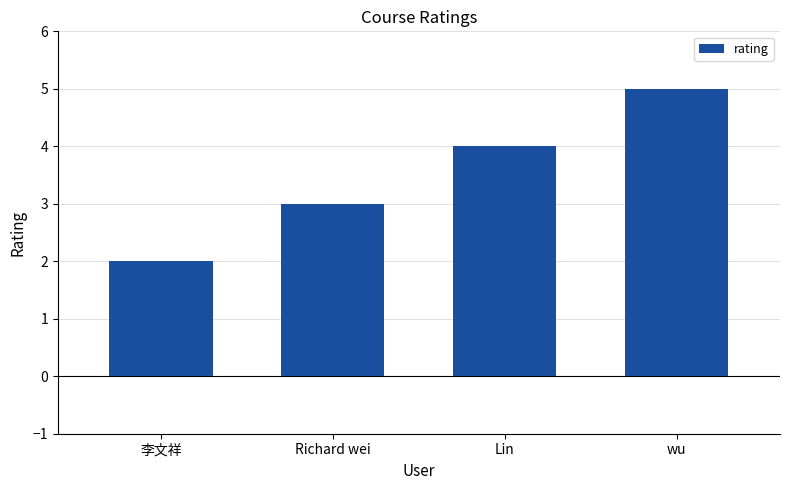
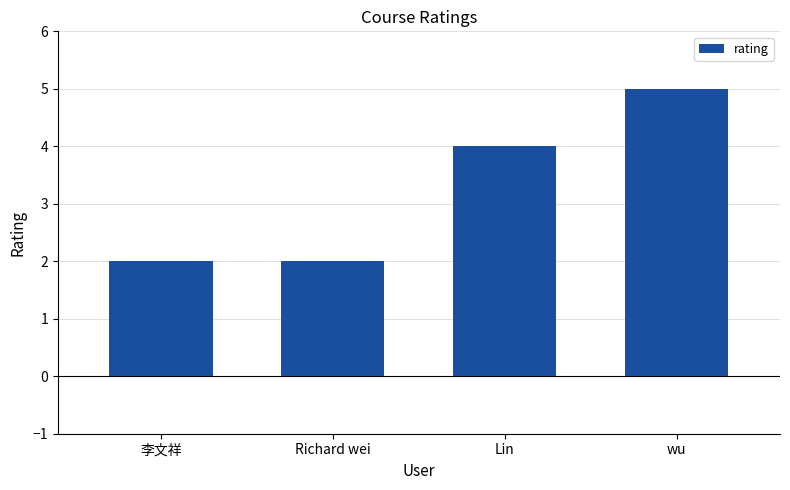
  {
    "李文祥": 2,
-   "Richard wei": 3,
+   "Richard wei": 2,
    "Lin": 4,
    "wu": 5
  }
